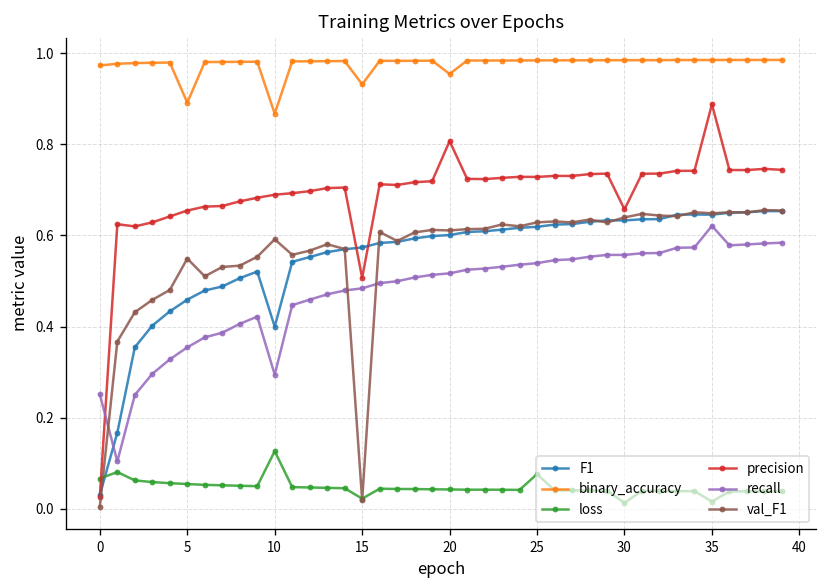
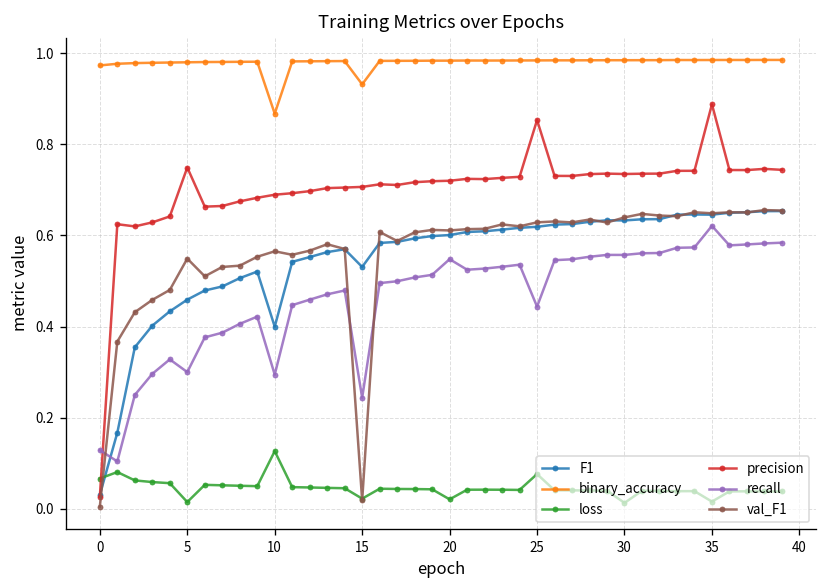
  {
    "F1": {
      "5": 0.46,
      "10": 0.40,
-     "15": 0.57,
+     "15": 0.53,
      "20": 0.60,
      "25": 0.62
    },
    "binary_accuracy": {
      "0": 0.97,
-     "5": 0.89,
+     "5": 0.98,
      "10": 0.87,
      "15": 0.93,
-     "20": 0.95,
+     "20": 0.98,
      "25": 0.98,
      "30": 0.98,
      "35": 0.99
    },
    "loss": {
      "0": 0.07,
-     "5": 0.05,
+     "5": 0.02,
      "10": 0.13,
-     "20": 0.04
+     "20": 0.02
    },
    "precision": {
-     "5": 0.65,
+     "5": 0.75,
      "10": 0.69,
-     "15": 0.51,
-     "20": 0.81,
-     "25": 0.73,
-     "30": 0.66,
+     "15": 0.71,
+     "20": 0.72,
+     "25": 0.85,
+     "30": 0.73,
      "35": 0.89
    },
    "recall": {
-     "0": 0.25,
-     "5": 0.35,
+     "0": 0.13,
+     "5": 0.30,
      "10": 0.29,
-     "15": 0.48,
-     "20": 0.52,
-     "25": 0.54,
+     "15": 0.24,
+     "20": 0.55,
+     "25": 0.44,
      "30": 0.56,
      "35": 0.62
    },
    "val_F1": {
      "0": 0.01,
      "5": 0.55,
-     "10": 0.59,
+     "10": 0.57,
      "20": 0.61,
      "25": 0.63
    }
  }
